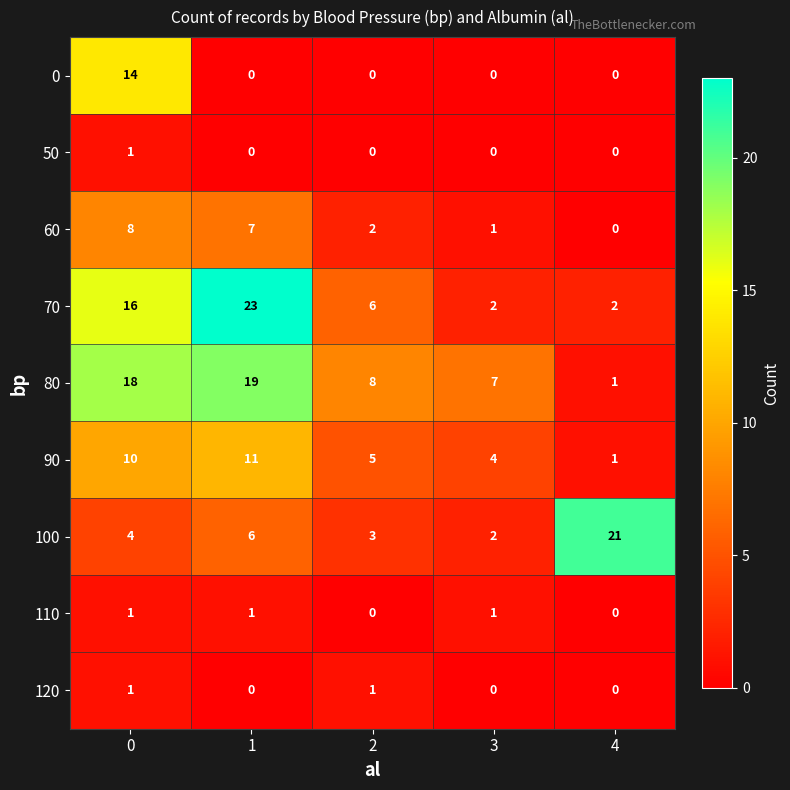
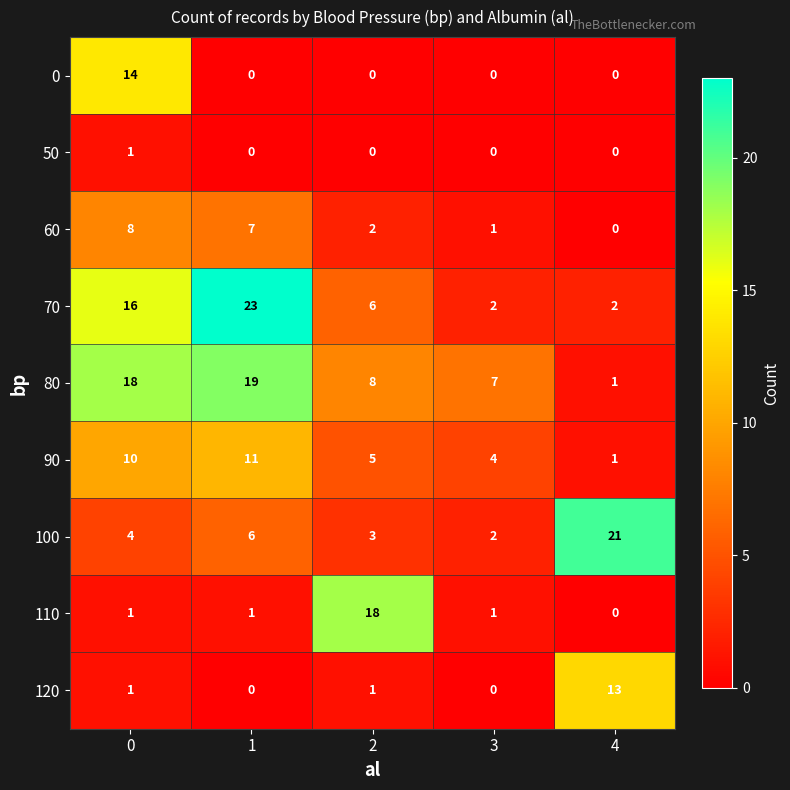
  {
    "0": {
      "0": 14,
      "1": 0,
      "2": 0,
      "3": 0,
      "4": 0
    },
    "50": {
      "0": 1,
      "1": 0,
      "2": 0,
      "3": 0,
      "4": 0
    },
    "60": {
      "0": 8,
      "1": 7,
      "2": 2,
      "3": 1,
      "4": 0
    },
    "70": {
      "0": 16,
      "1": 23,
      "2": 6,
      "3": 2,
      "4": 2
    },
    "80": {
      "0": 18,
      "1": 19,
      "2": 8,
      "3": 7,
      "4": 1
    },
    "90": {
      "0": 10,
      "1": 11,
      "2": 5,
      "3": 4,
      "4": 1
    },
    "100": {
      "0": 4,
      "1": 6,
      "2": 3,
      "3": 2,
      "4": 21
    },
    "110": {
      "0": 1,
      "1": 1,
-     "2": 0,
+     "2": 18,
      "3": 1,
      "4": 0
    },
    "120": {
      "0": 1,
      "1": 0,
      "2": 1,
      "3": 0,
-     "4": 0
+     "4": 13
    }
  }
